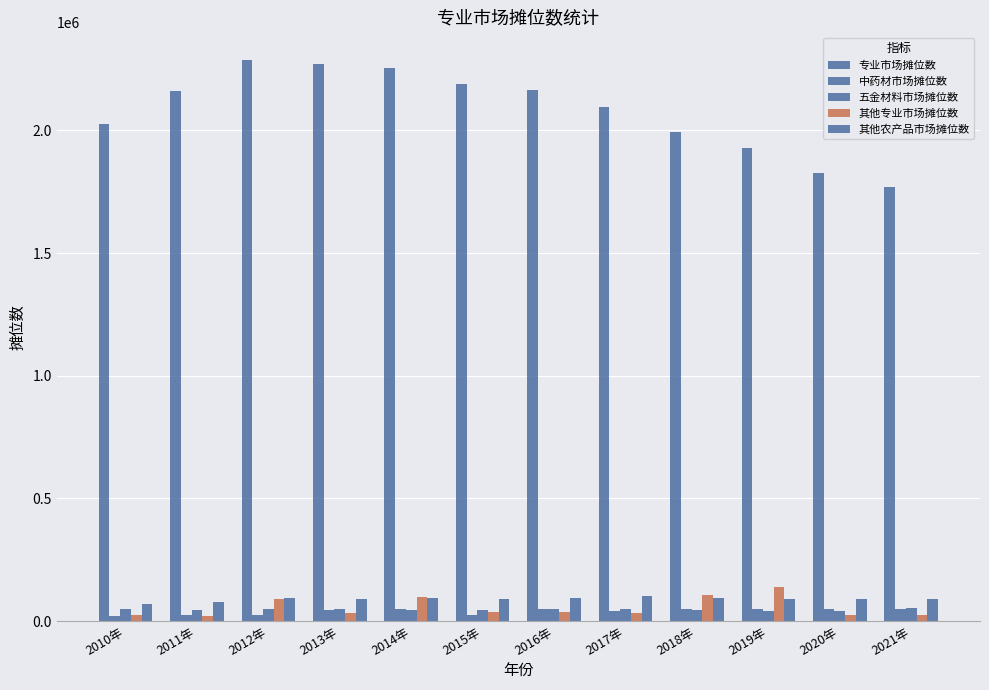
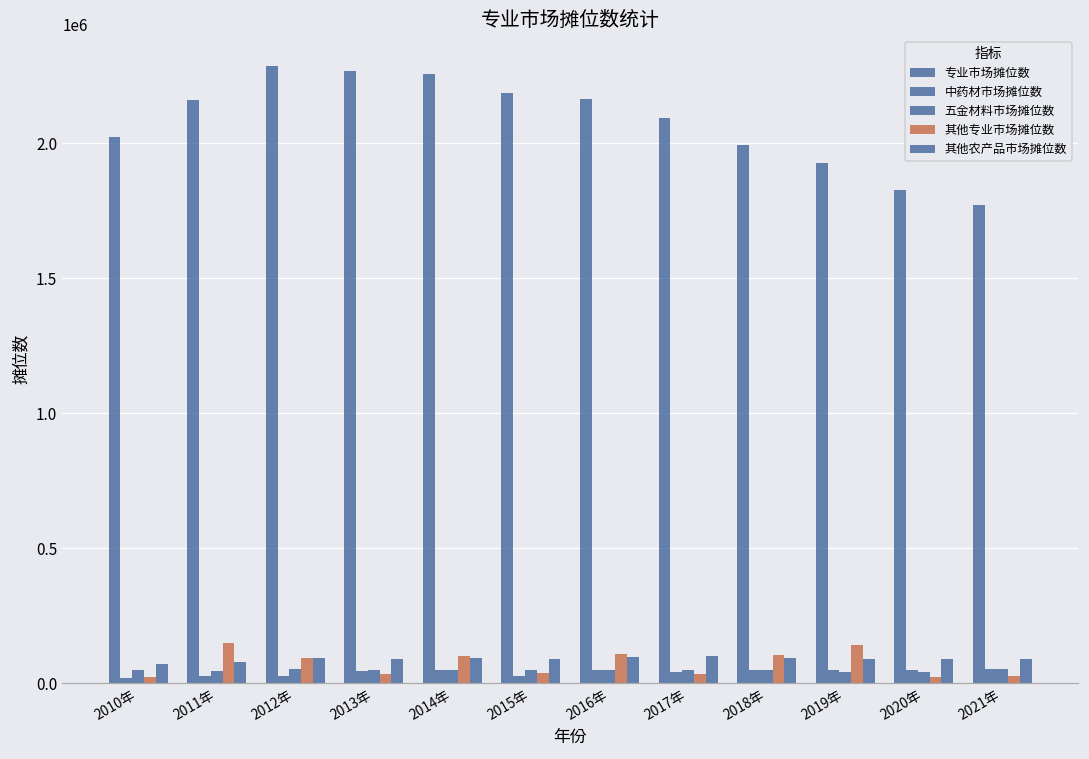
  {
    "其他专业市场摊位数": {
      "2010年": 20000,
-     "2011年": 20000,
+     "2011年": 150000,
      "2012年": 90000,
      "2013年": 30000,
      "2014年": 100000,
      "2015年": 40000,
-     "2016年": 40000,
+     "2016年": 110000,
      "2017年": 30000,
      "2018年": 100000,
      "2019年": 140000,
      "2020年": 20000,
      "2021年": 30000
    }
  }
